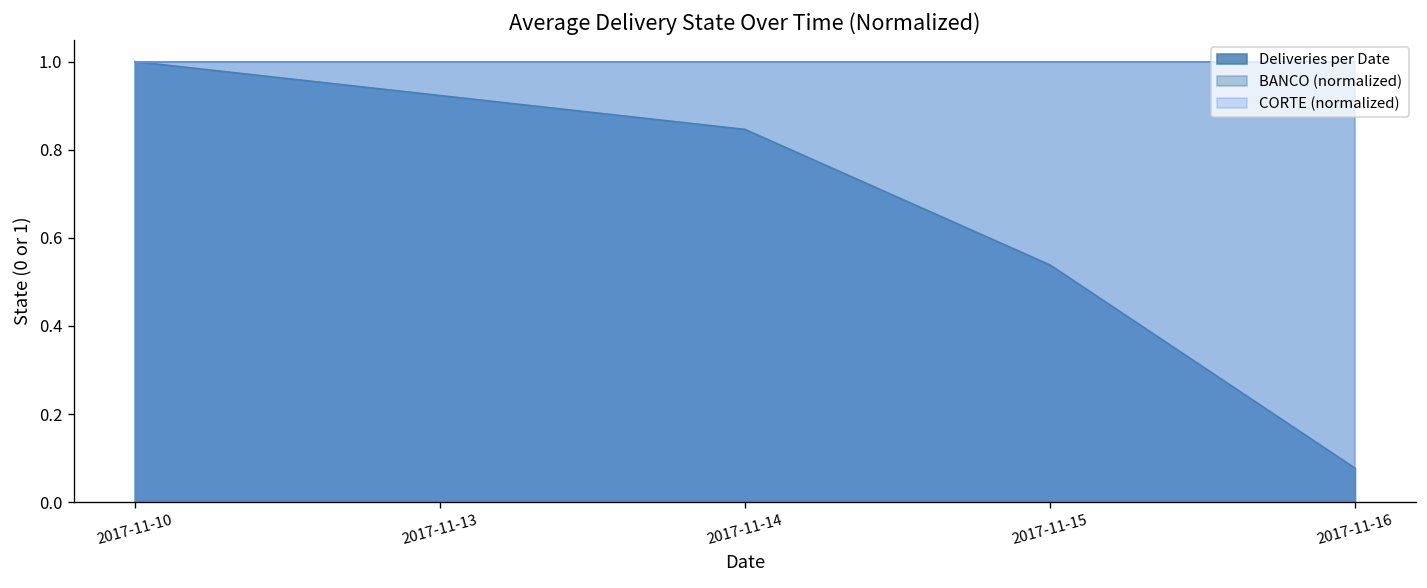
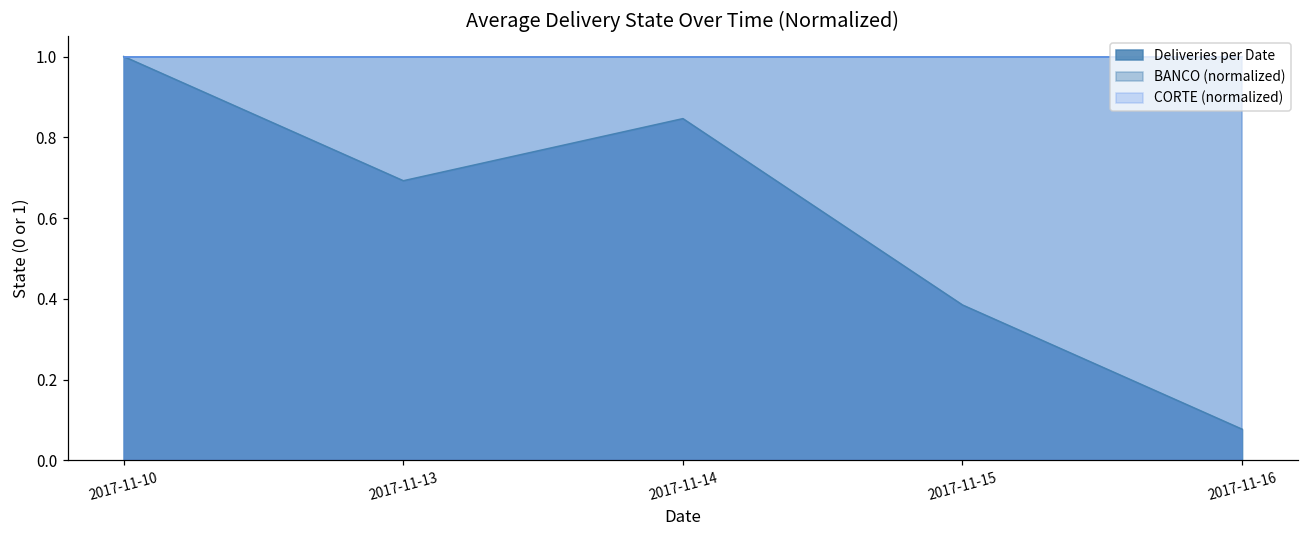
  {
    "Deliveries per Date": {
-     "2017-11-13": 0.92,
+     "2017-11-13": 0.69,
      "2017-11-14": 0.85,
-     "2017-11-15": 0.54,
+     "2017-11-15": 0.38,
      "2017-11-16": 0.08
    },
    "CORTE (normalized)": {
      "2017-11-13": 1.00,
      "2017-11-14": 1.00,
      "2017-11-15": 1.00
    }
  }
